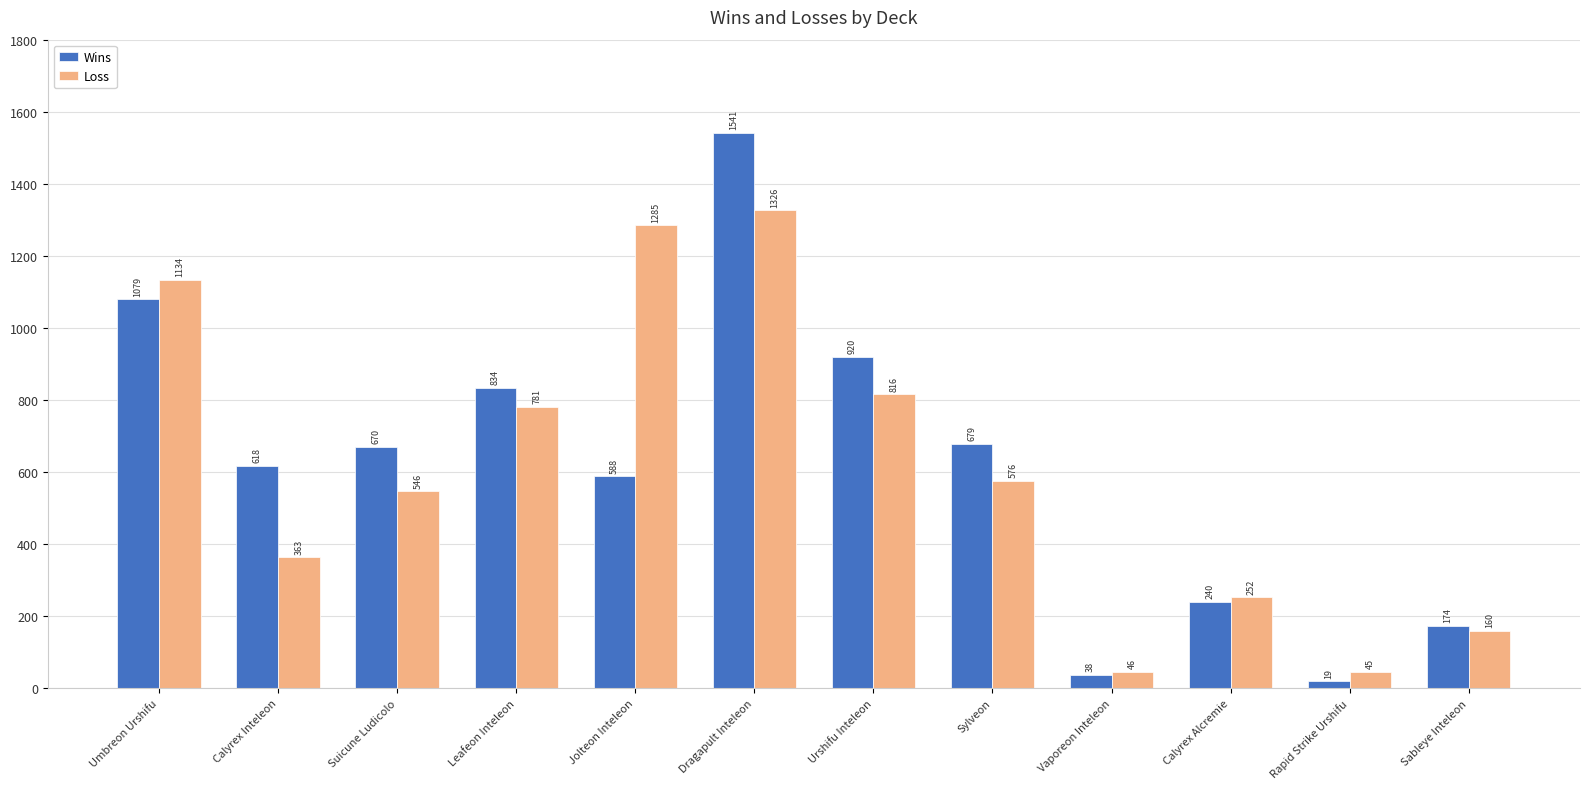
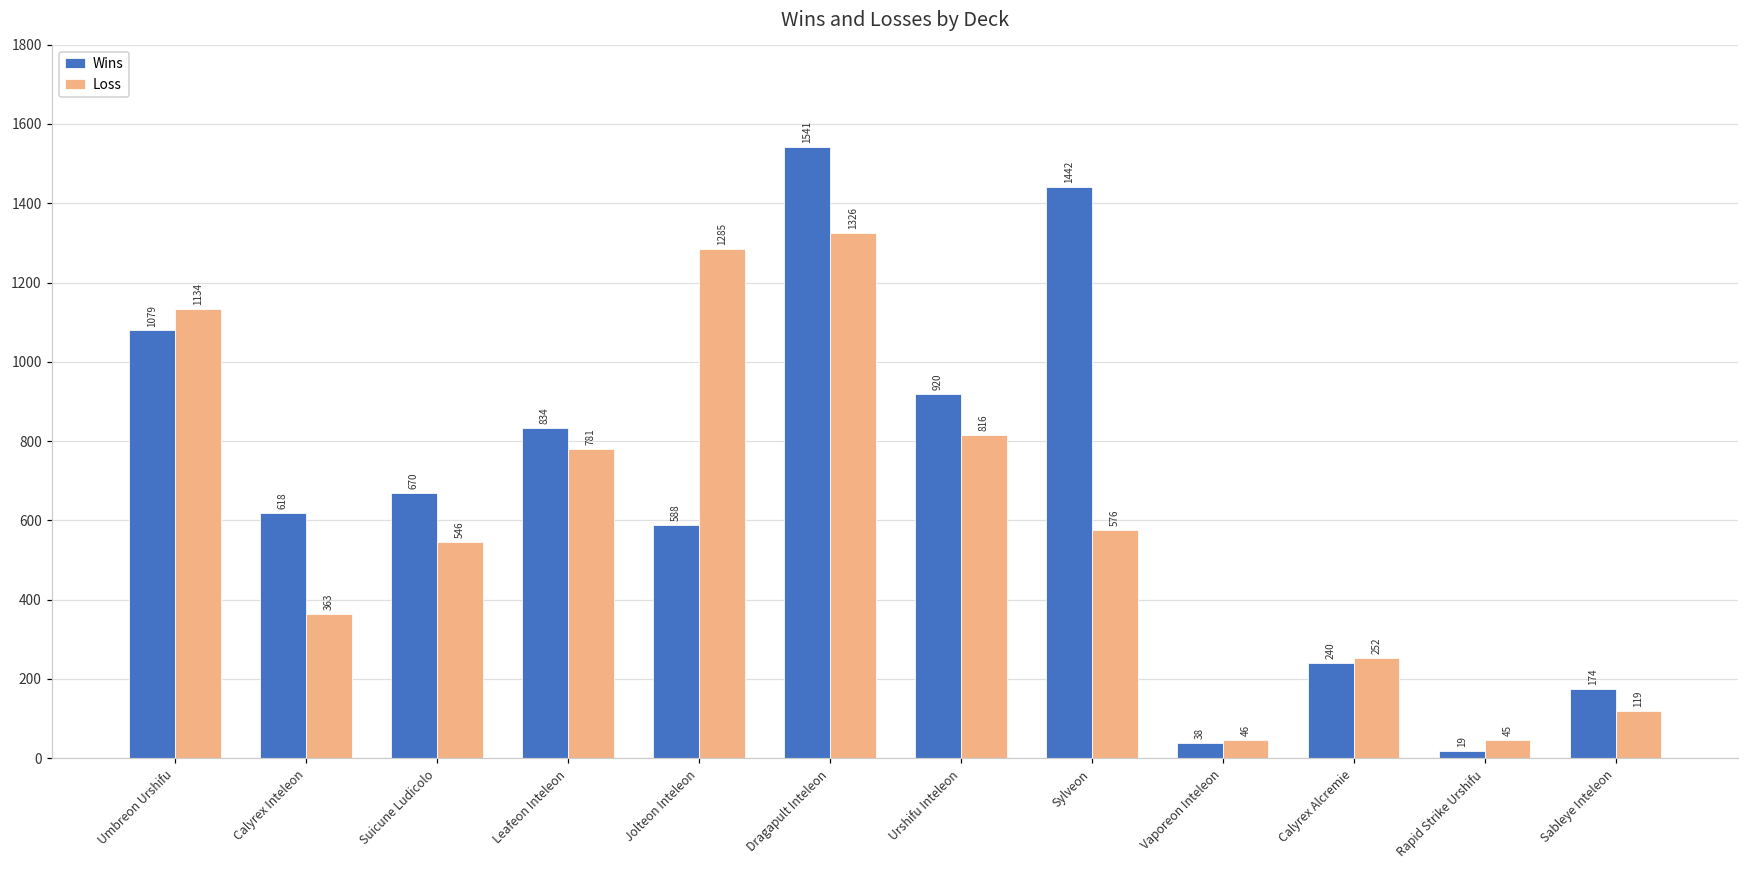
  {
    "Wins": {
      "Umbreon Urshifu": 1079,
      "Calyrex Inteleon": 618,
      "Suicune Ludicolo": 670,
      "Leafeon Inteleon": 834,
      "Jolteon Inteleon": 588,
      "Dragapult Inteleon": 1541,
      "Urshifu Inteleon": 920,
-     "Sylveon": 679,
+     "Sylveon": 1442,
      "Vaporeon Inteleon": 38,
      "Calyrex Alcremie": 240,
      "Rapid Strike Urshifu": 19,
      "Sableye Inteleon": 174
    },
    "Loss": {
      "Umbreon Urshifu": 1134,
      "Calyrex Inteleon": 363,
      "Suicune Ludicolo": 546,
      "Leafeon Inteleon": 781,
      "Jolteon Inteleon": 1285,
      "Dragapult Inteleon": 1326,
      "Urshifu Inteleon": 816,
      "Sylveon": 576,
      "Vaporeon Inteleon": 46,
      "Calyrex Alcremie": 252,
      "Rapid Strike Urshifu": 45,
-     "Sableye Inteleon": 160
+     "Sableye Inteleon": 119
    }
  }
